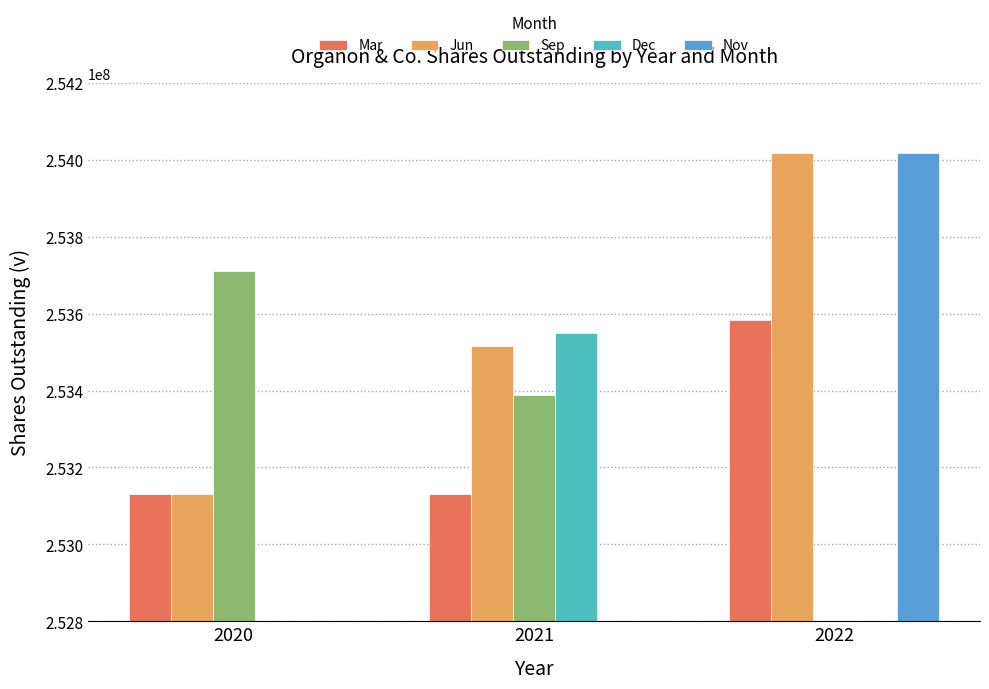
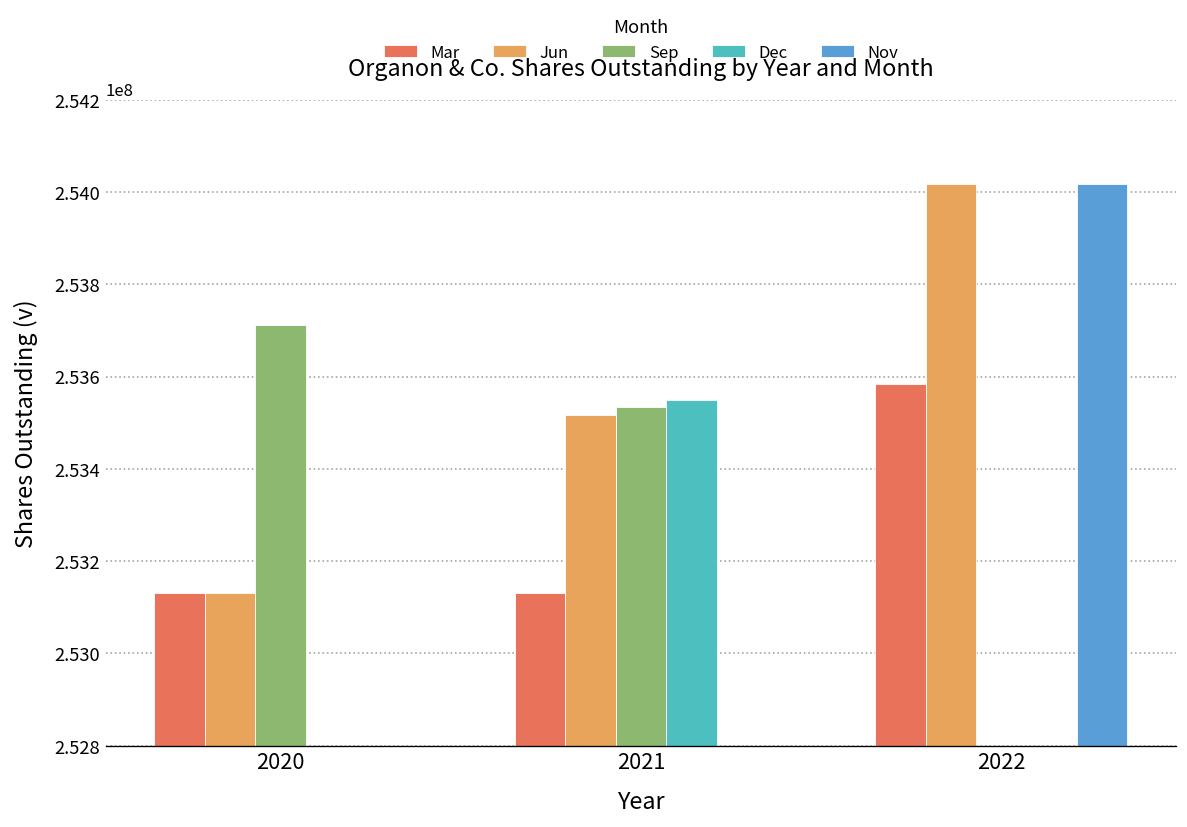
  {
    "Sep": {
      "2020": 253710000,
-     "2021": 253390000
+     "2021": 253530000
    }
  }
